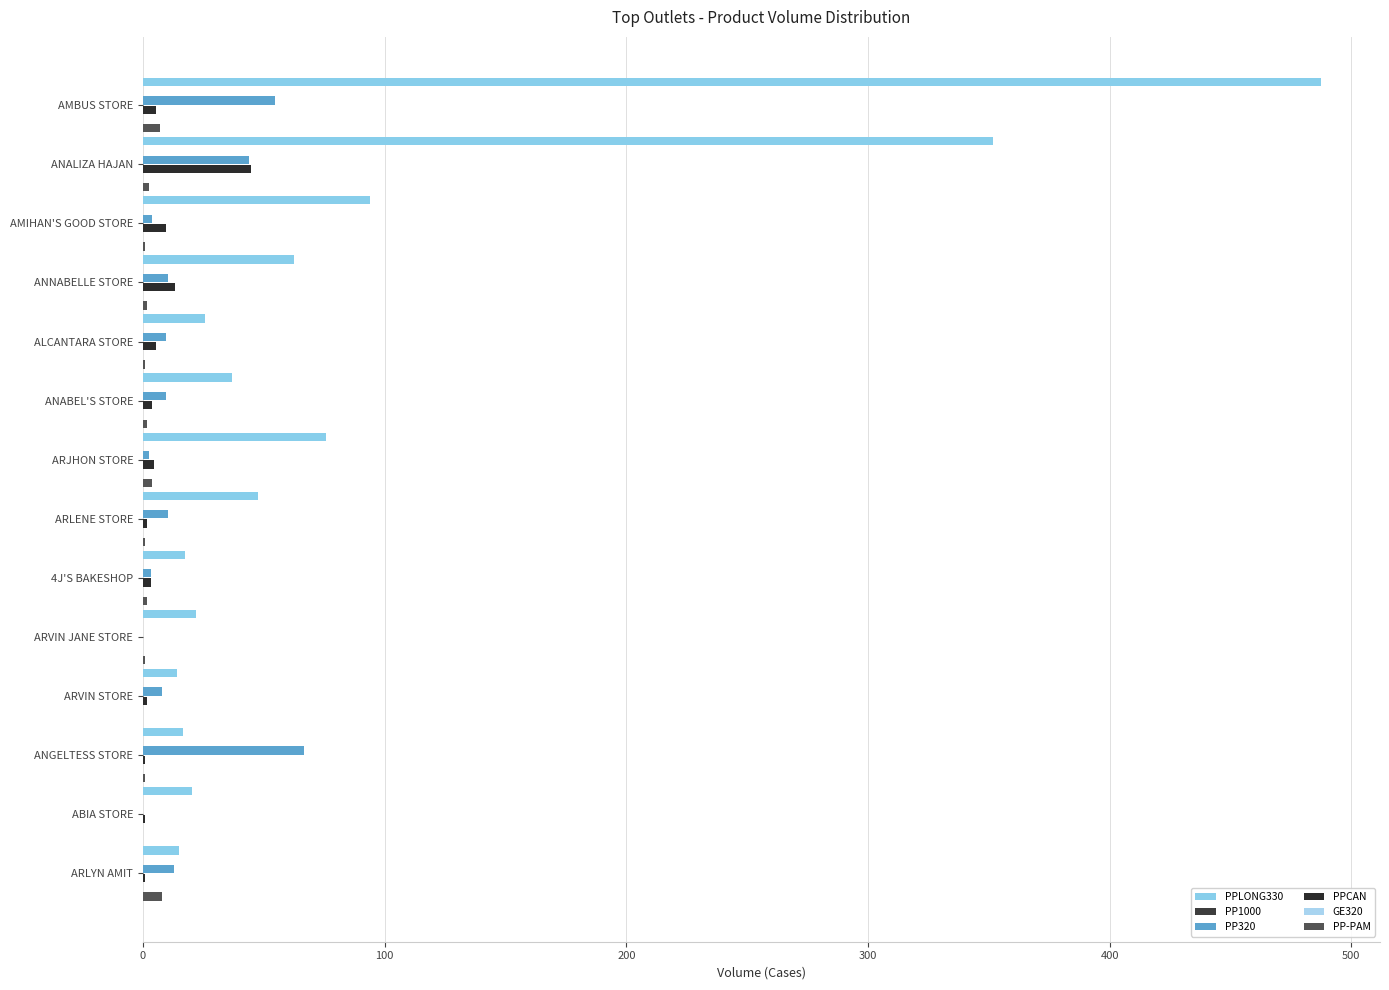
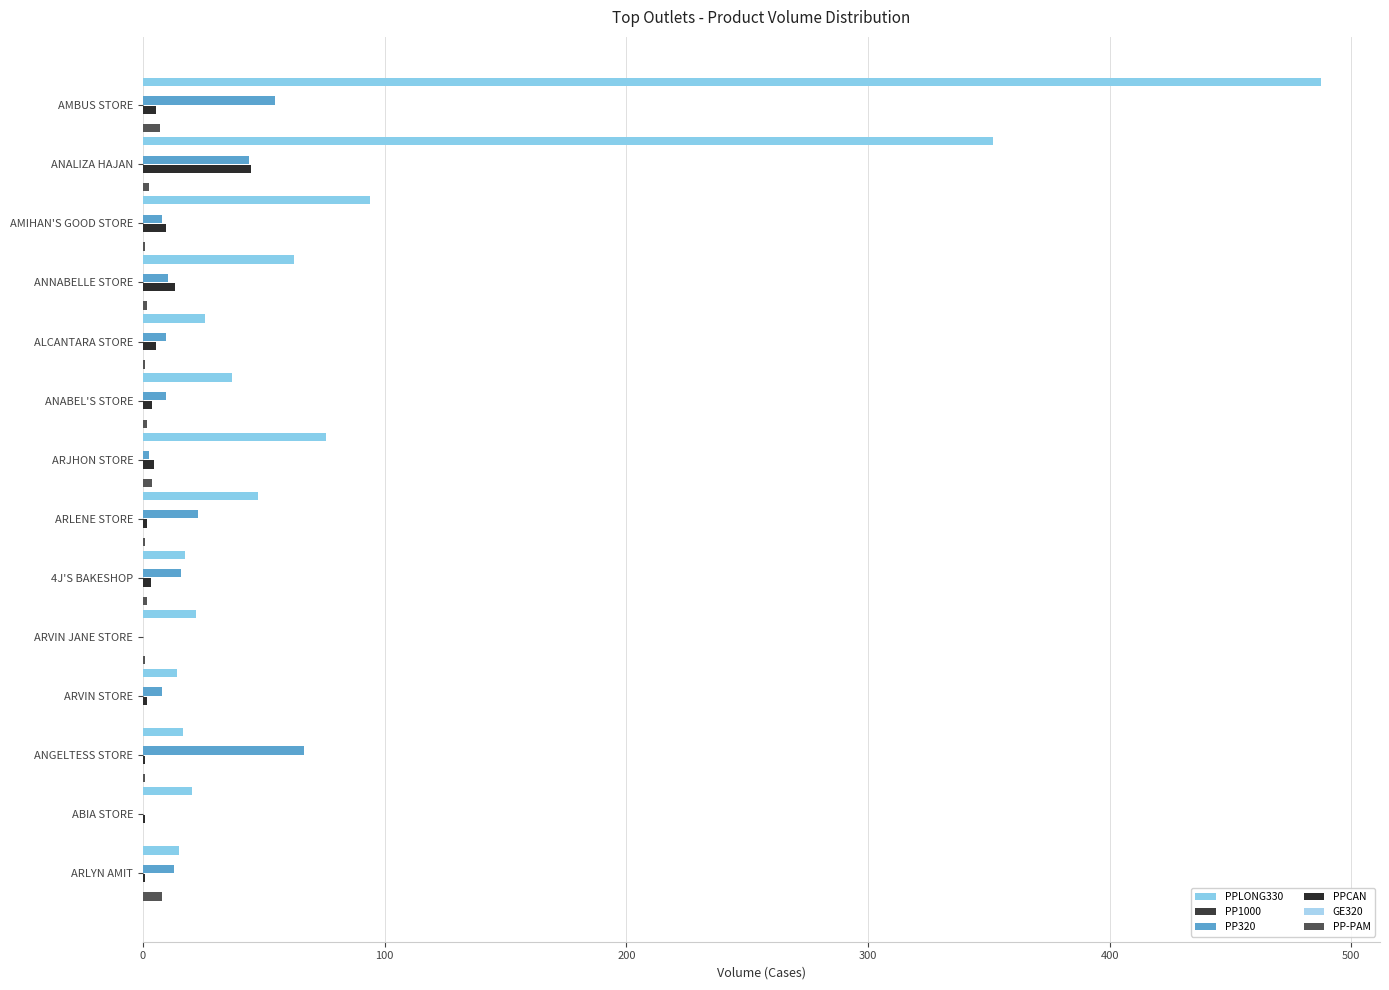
  {
    "PP320": {
      "AMBUS STORE": 55,
      "ANALIZA HAJAN": 44,
-     "AMIHAN'S GOOD STORE": 4,
+     "AMIHAN'S GOOD STORE": 8,
      "ANNABELLE STORE": 10,
      "ALCANTARA STORE": 9,
      "ANABEL'S STORE": 9,
      "ARJHON STORE": 2,
-     "ARLENE STORE": 10,
-     "4J'S BAKESHOP": 3,
+     "ARLENE STORE": 23,
+     "4J'S BAKESHOP": 16,
      "ARVIN JANE STORE": 0,
      "ARVIN STORE": 8,
      "ANGELTESS STORE": 66,
      "ABIA STORE": 0,
      "ARLYN AMIT": 13
    }
  }
